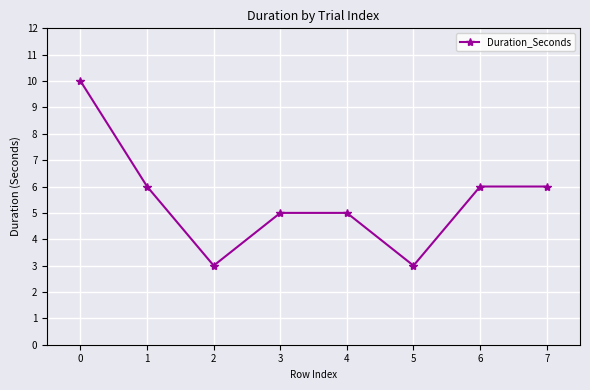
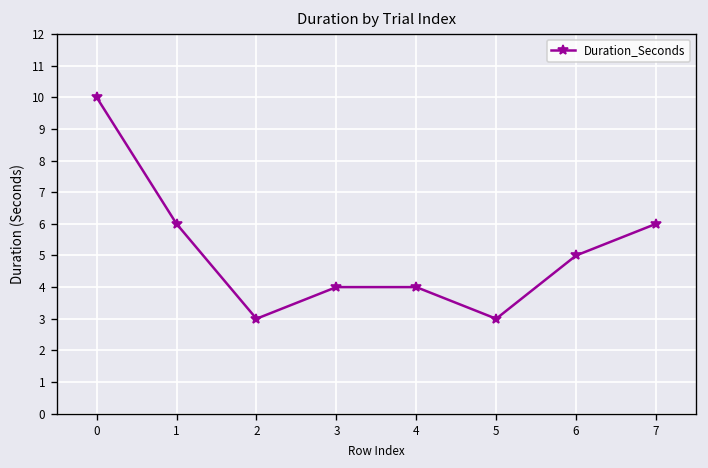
  {
    "0": 10,
    "1": 6,
    "2": 3,
-   "3": 5,
-   "4": 5,
+   "3": 4,
+   "4": 4,
    "5": 3,
-   "6": 6,
+   "6": 5,
    "7": 6
  }
